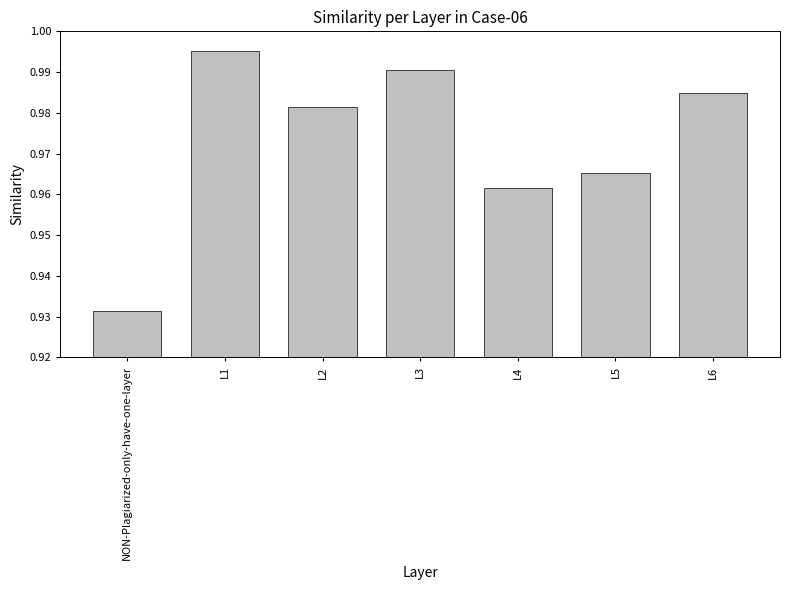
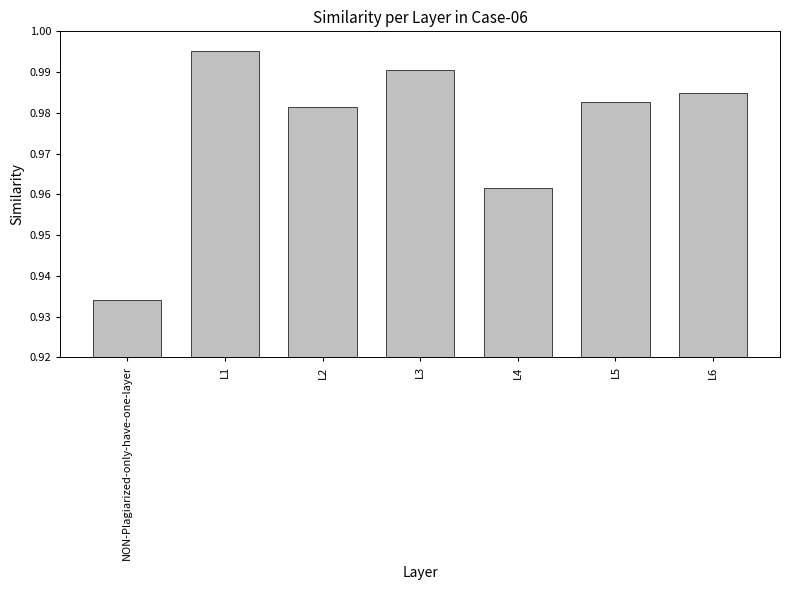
  {
-   "NON-Plagiarized-only-have-one-layer": 0.931,
+   "NON-Plagiarized-only-have-one-layer": 0.934,
    "L1": 0.995,
    "L2": 0.981,
    "L3": 0.990,
    "L4": 0.962,
-   "L5": 0.965,
+   "L5": 0.983,
    "L6": 0.985
  }
